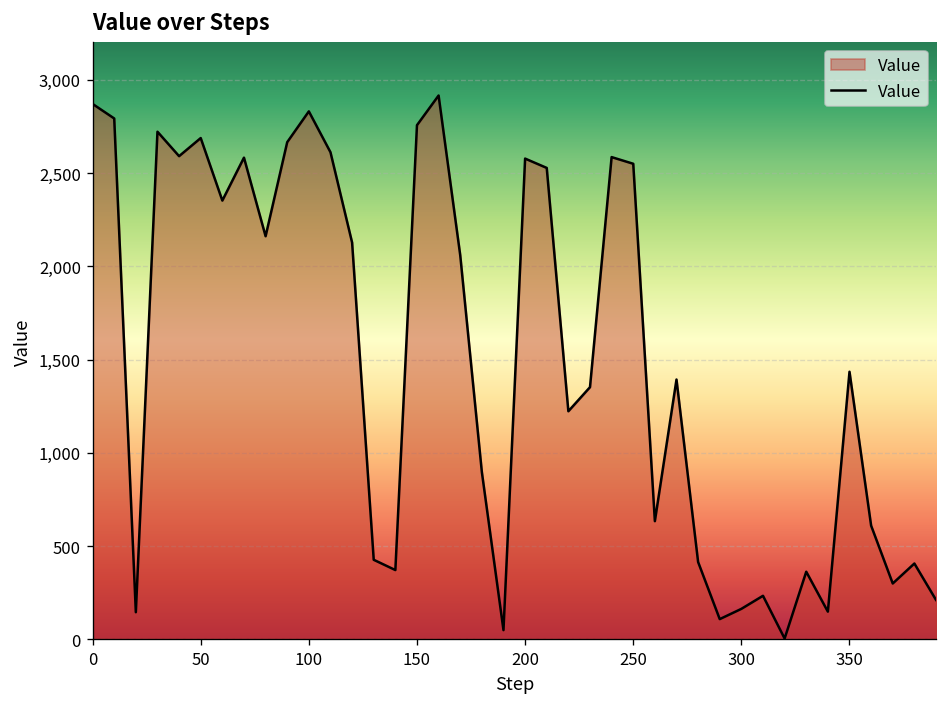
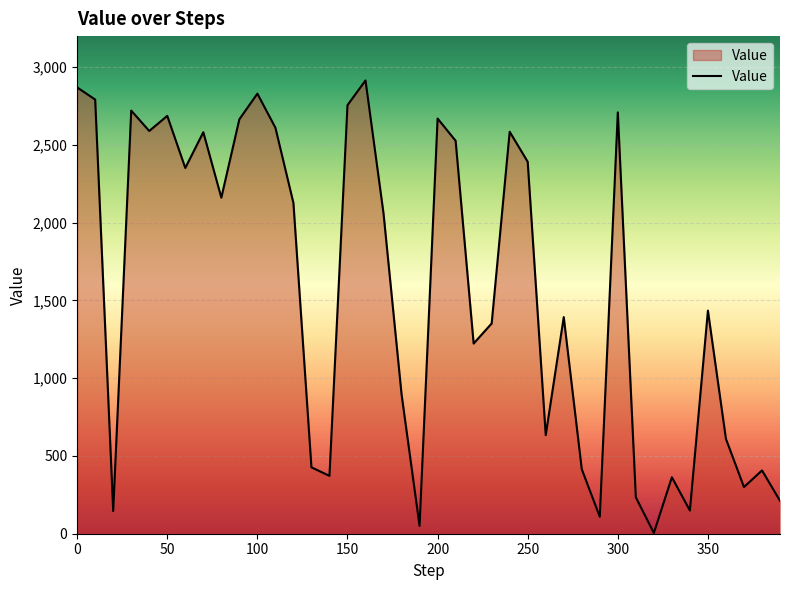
  {
    "0": "2,870",
    "50": "2,690",
    "100": "2,830",
    "150": "2,760",
-   "200": "2,580",
-   "250": "2,550",
-   "300": "160",
+   "200": "2,670",
+   "250": "2,390",
+   "300": "2,710",
    "350": "1,430"
  }
